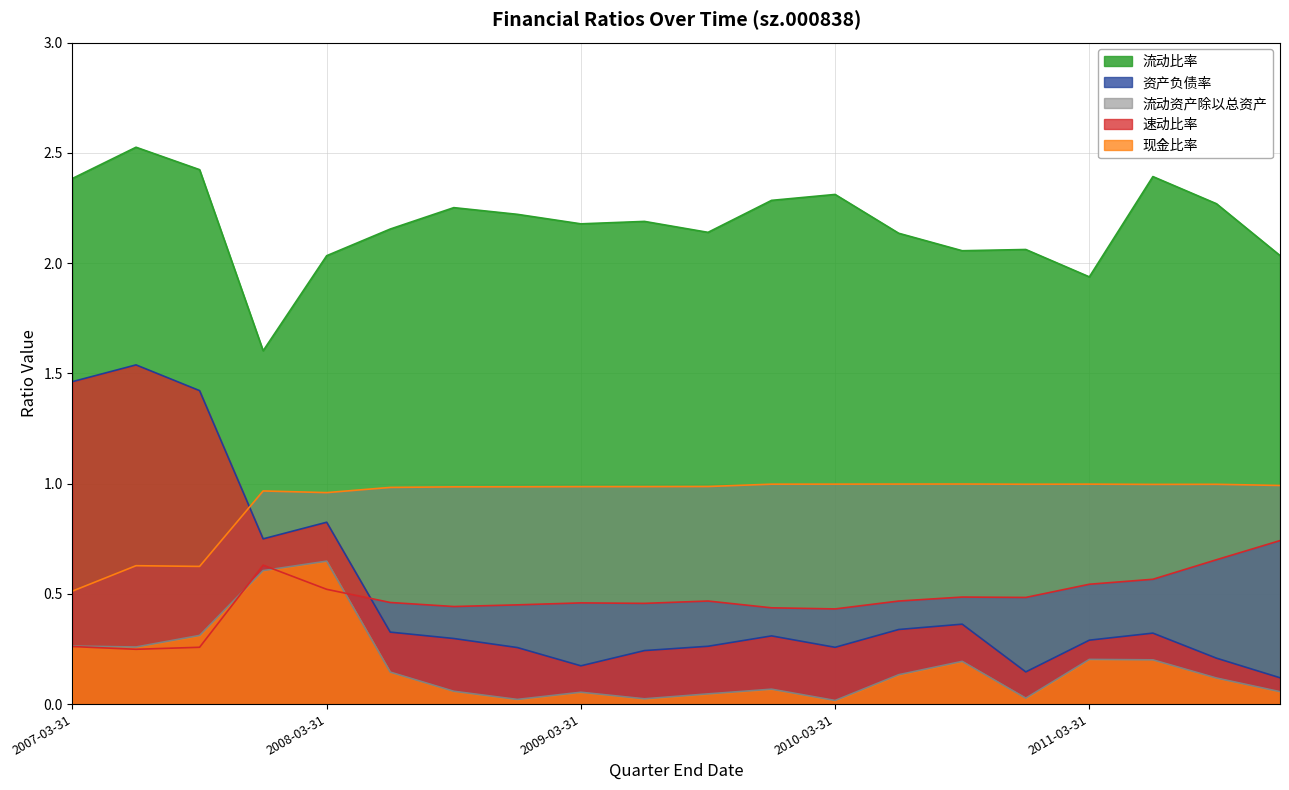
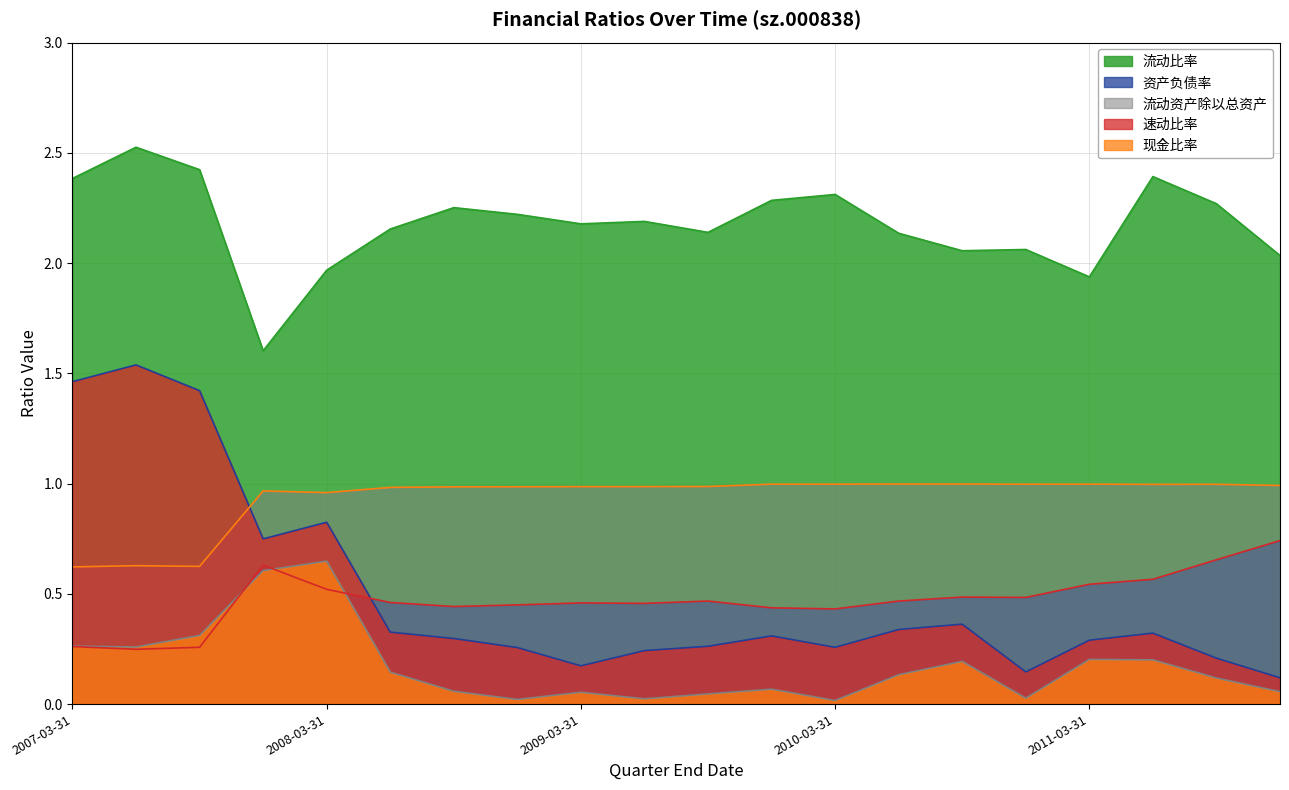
  {
    "流动比率": {
      "2007-03-31": 2.38,
-     "2008-03-31": 2.03,
+     "2008-03-31": 1.97,
      "2009-03-31": 2.18,
      "2010-03-31": 2.31,
      "2011-03-31": 1.94
    },
    "资产负债率": {
      "2008-03-31": 0.52,
      "2009-03-31": 0.46,
      "2010-03-31": 0.43,
      "2011-03-31": 0.54
    },
    "流动资产除以总资产": {
-     "2007-03-31": 0.51,
+     "2007-03-31": 0.62,
      "2008-03-31": 0.96,
      "2009-03-31": 0.99,
      "2010-03-31": 1.00,
      "2011-03-31": 1.00
    },
    "速动比率": {
      "2007-03-31": 1.46,
      "2008-03-31": 0.82,
      "2009-03-31": 0.17,
      "2010-03-31": 0.26,
      "2011-03-31": 0.29
    },
    "现金比率": {
      "2008-03-31": 0.65,
      "2009-03-31": 0.05,
      "2010-03-31": 0.02,
      "2011-03-31": 0.20
    }
  }
